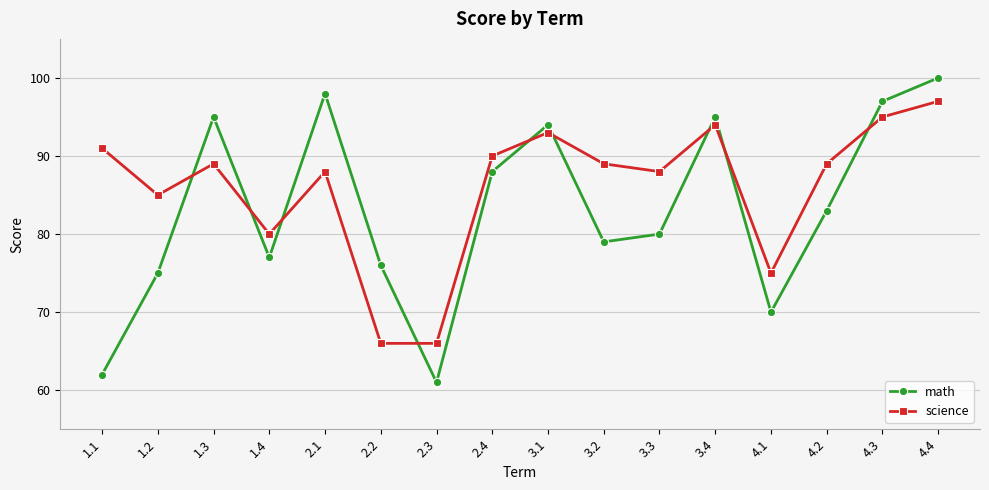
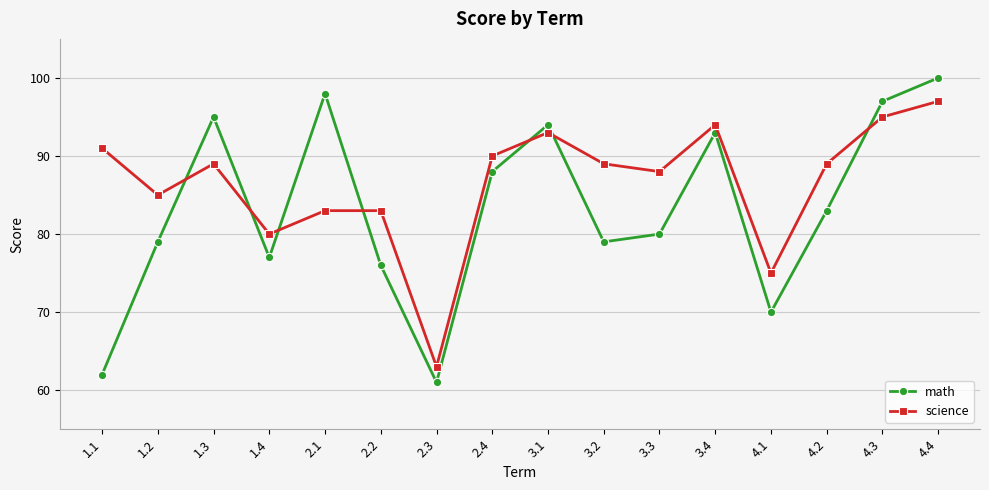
  {
    "math": {
      "1.1": 62,
-     "1.2": 75,
+     "1.2": 79,
      "1.3": 95,
      "1.4": 77,
      "2.1": 98,
      "2.2": 76,
      "2.3": 61,
      "2.4": 88,
      "3.1": 94,
      "3.2": 79,
      "3.3": 80,
-     "3.4": 95,
+     "3.4": 93,
      "4.1": 70,
      "4.2": 83,
      "4.3": 97,
      "4.4": 100
    },
    "science": {
      "1.1": 91,
      "1.2": 85,
      "1.3": 89,
      "1.4": 80,
-     "2.1": 88,
-     "2.2": 66,
-     "2.3": 66,
+     "2.1": 83,
+     "2.2": 83,
+     "2.3": 63,
      "2.4": 90,
      "3.1": 93,
      "3.2": 89,
      "3.3": 88,
      "3.4": 94,
      "4.1": 75,
      "4.2": 89,
      "4.3": 95,
      "4.4": 97
    }
  }
